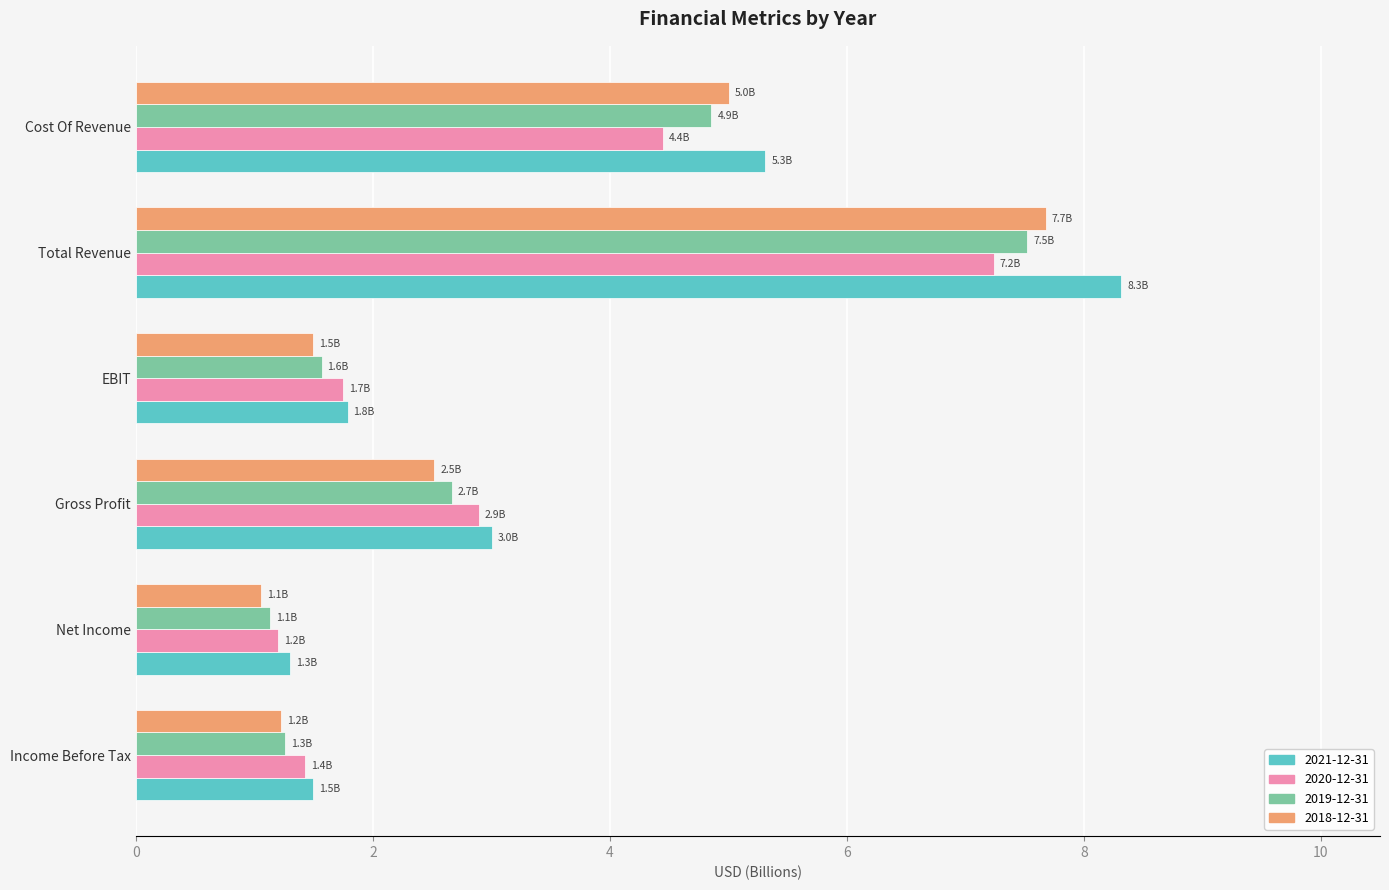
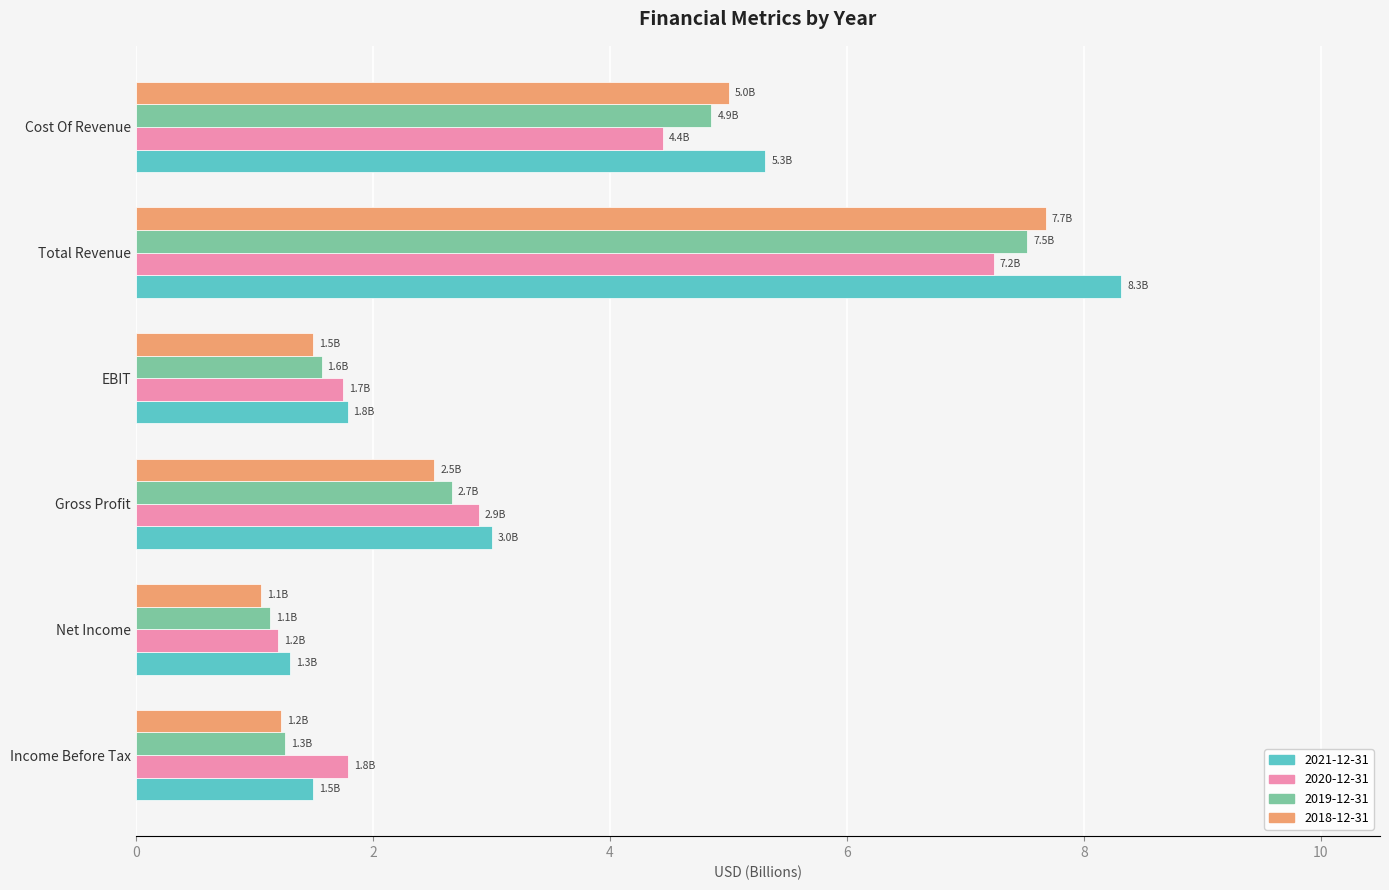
  {
    "2020-12-31": {
      "Cost Of Revenue": "4.4B",
      "Total Revenue": "7.2B",
      "EBIT": "1.7B",
      "Gross Profit": "2.9B",
      "Net Income": "1.2B",
-     "Income Before Tax": "1.4B"
+     "Income Before Tax": "1.8B"
    },
    "2018-12-31": {
      "Cost Of Revenue": "5.0B",
      "Total Revenue": "7.7B",
      "EBIT": "1.5B",
      "Gross Profit": "2.5B",
      "Net Income": "1.1B",
      "Income Before Tax": "1.2B"
    }
  }
